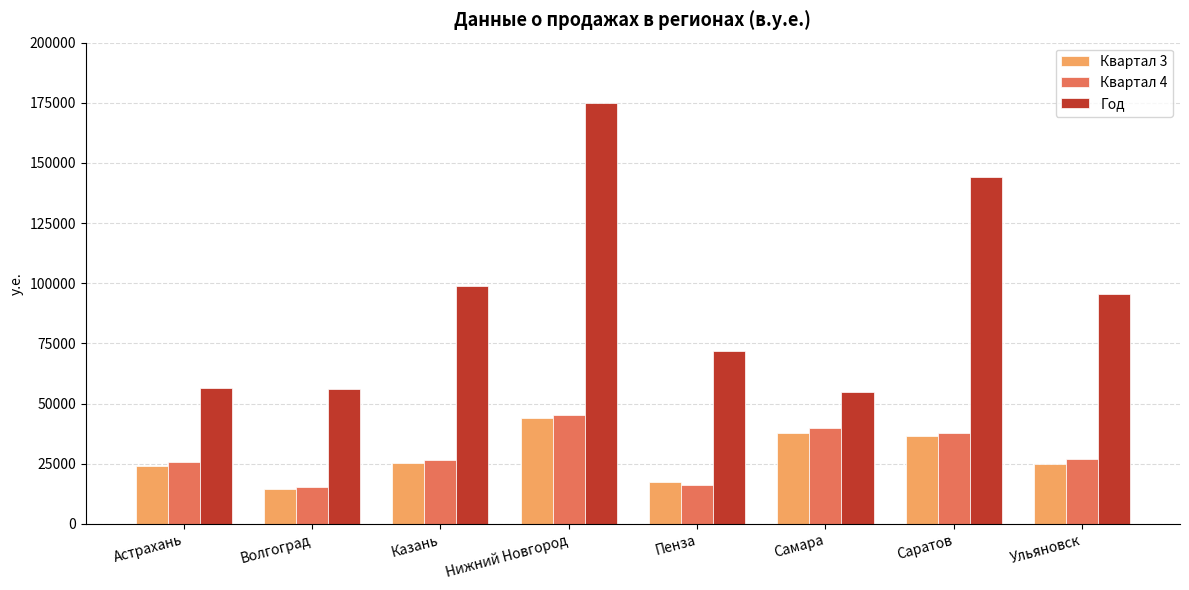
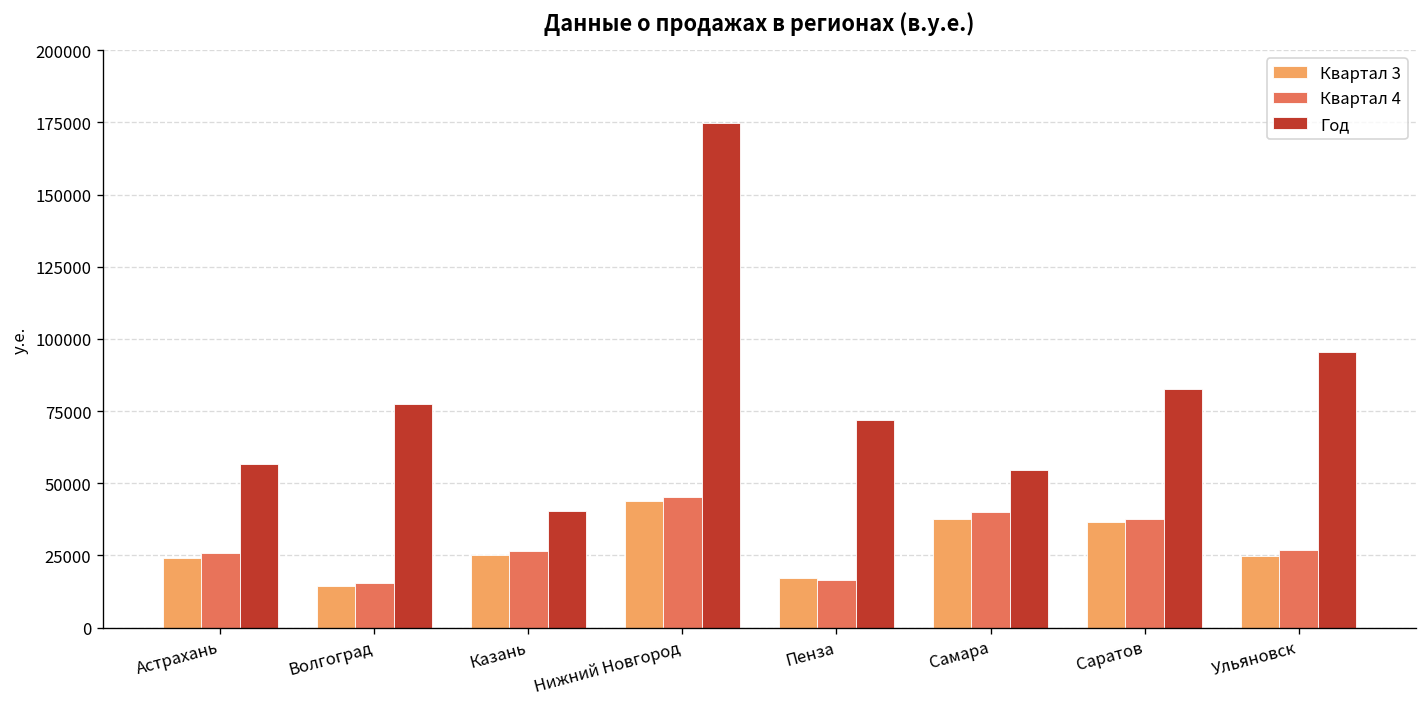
  {
    "Год": {
      "Астрахань": 57000,
-     "Волгоград": 56000,
-     "Казань": 99000,
+     "Волгоград": 77000,
+     "Казань": 40000,
      "Нижний Новгород": 175000,
      "Пенза": 72000,
      "Самара": 55000,
-     "Саратов": 144000,
+     "Саратов": 83000,
      "Ульяновск": 95000
    }
  }
